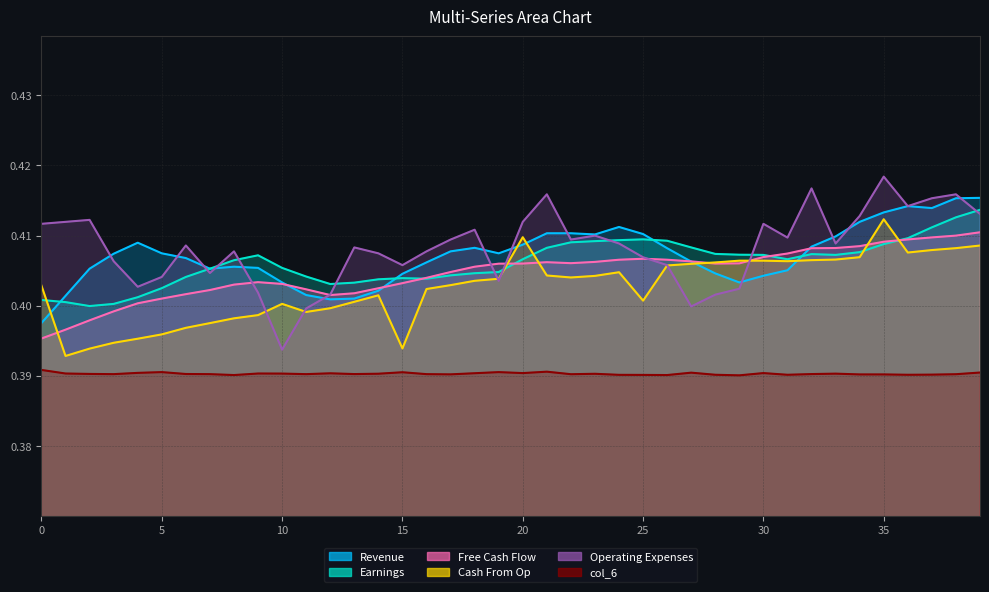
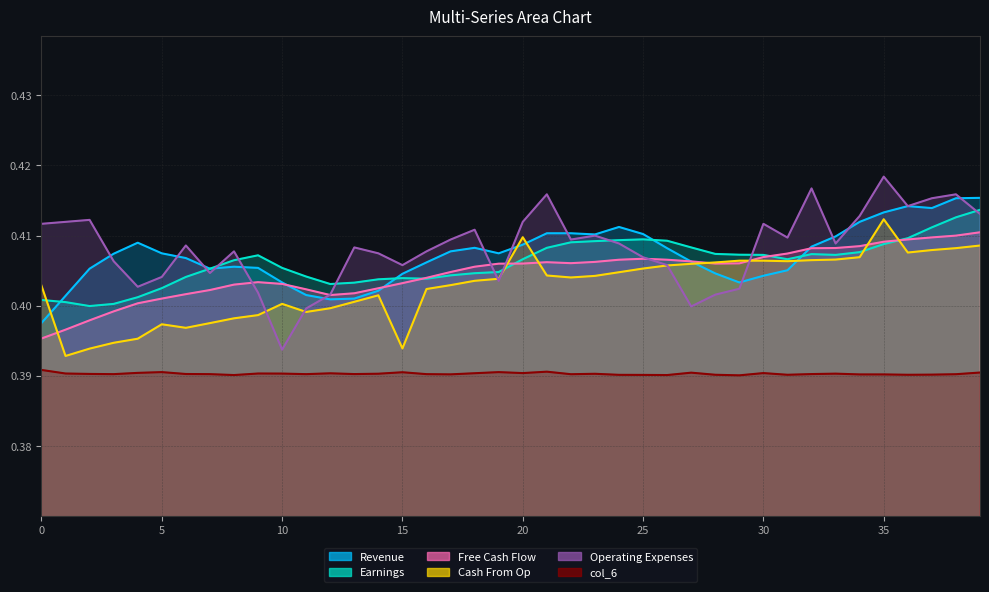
  {
    "Cash From Op": {
      "0": 0.403,
-     "5": 0.396,
+     "5": 0.397,
      "10": 0.400,
      "15": 0.394,
      "20": 0.410,
-     "25": 0.401,
+     "25": 0.405,
      "30": 0.406,
      "35": 0.412
    },
    "col_6": {
      "0": 0.391,
      "5": 0.391,
      "10": 0.390,
      "15": 0.391,
      "20": 0.390,
      "25": 0.390,
      "30": 0.390,
      "35": 0.390
    }
  }
